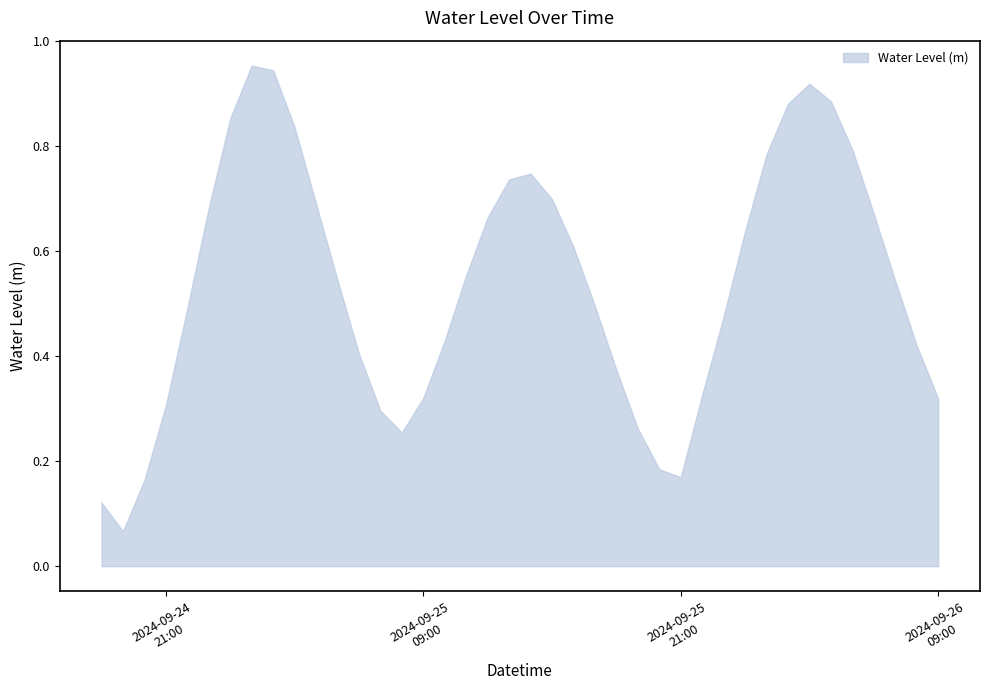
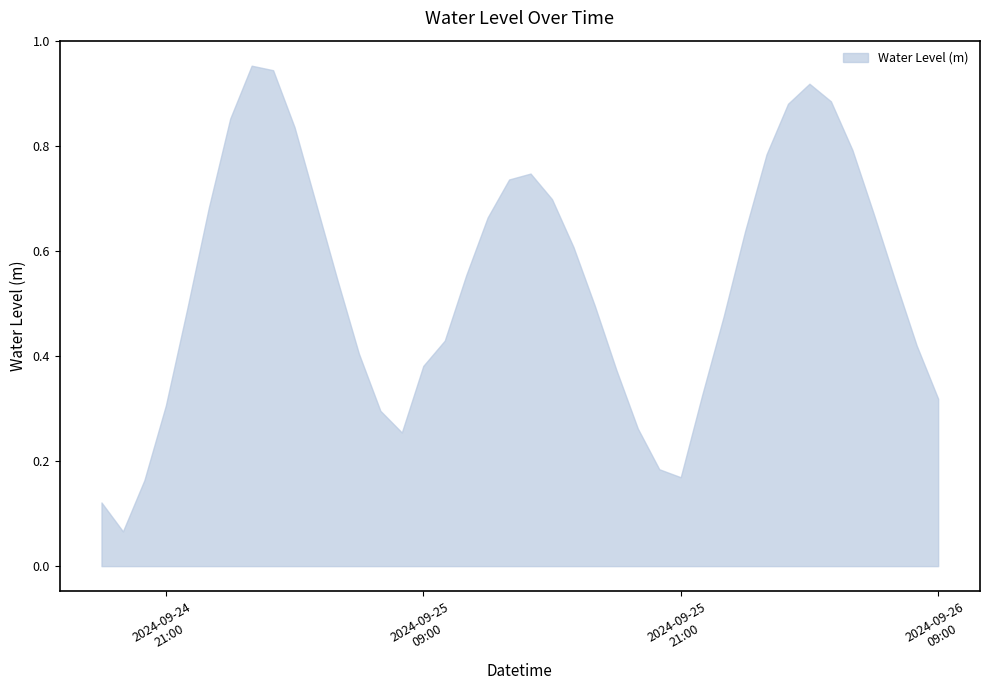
  {
    "2024-09-24 21:00": 0.31,
-   "2024-09-25 09:00": 0.32,
+   "2024-09-25 09:00": 0.38,
    "2024-09-25 21:00": 0.17,
    "2024-09-26 09:00": 0.32
  }
